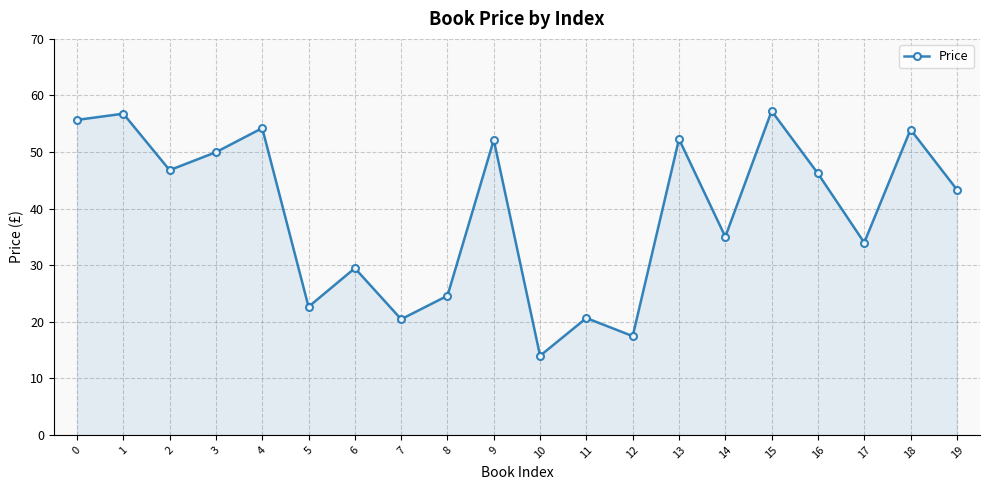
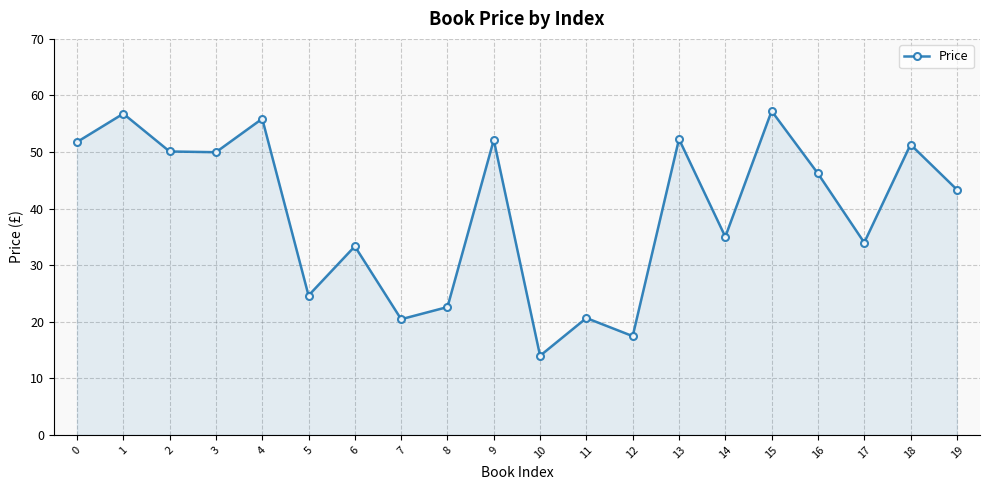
  {
-   "0": 56,
+   "0": 52,
    "1": 57,
-   "2": 47,
+   "2": 50,
    "3": 50,
-   "4": 54,
-   "5": 23,
-   "6": 29,
+   "4": 56,
+   "5": 25,
+   "6": 33,
    "7": 20,
-   "8": 25,
+   "8": 23,
    "9": 52,
    "10": 14,
    "11": 21,
    "12": 17,
    "13": 52,
    "14": 35,
    "15": 57,
    "16": 46,
    "17": 34,
-   "18": 54,
+   "18": 51,
    "19": 43
  }
